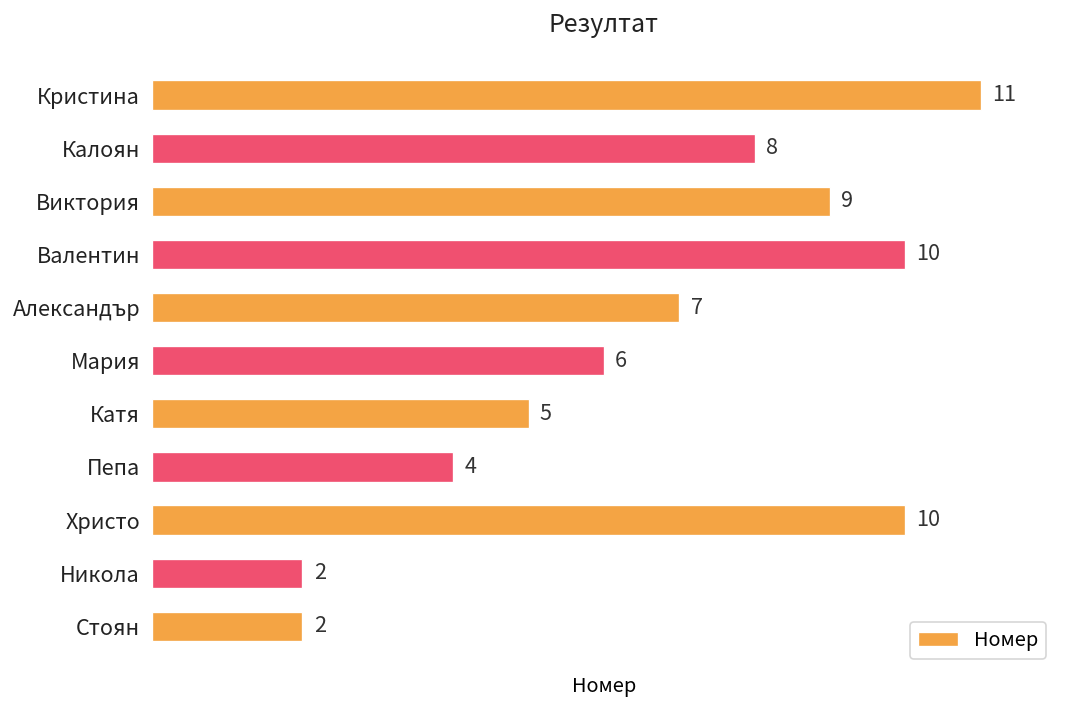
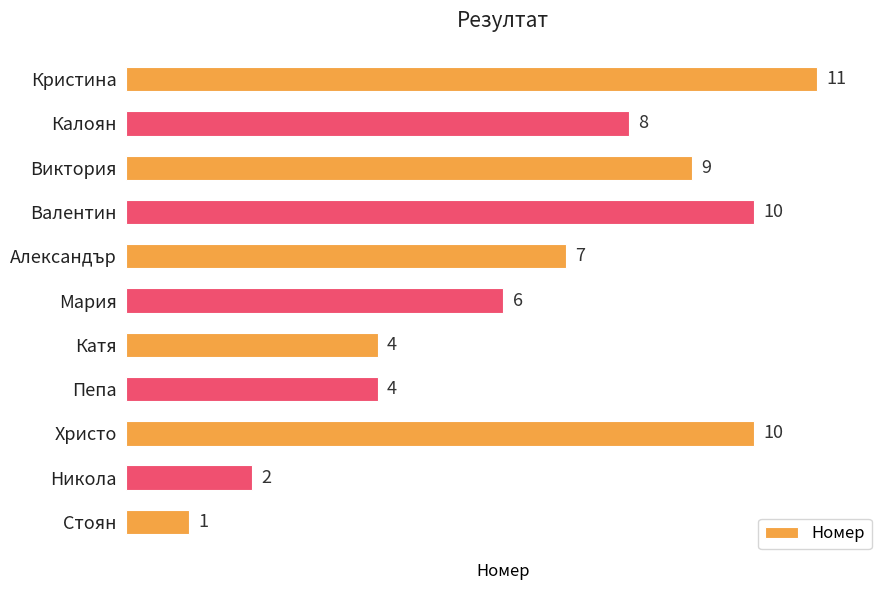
  {
    "Кристина": 11,
    "Калоян": 8,
    "Виктория": 9,
    "Валентин": 10,
    "Александър": 7,
    "Мария": 6,
-   "Катя": 5,
+   "Катя": 4,
    "Пепа": 4,
    "Христо": 10,
    "Никола": 2,
-   "Стоян": 2
+   "Стоян": 1
  }
